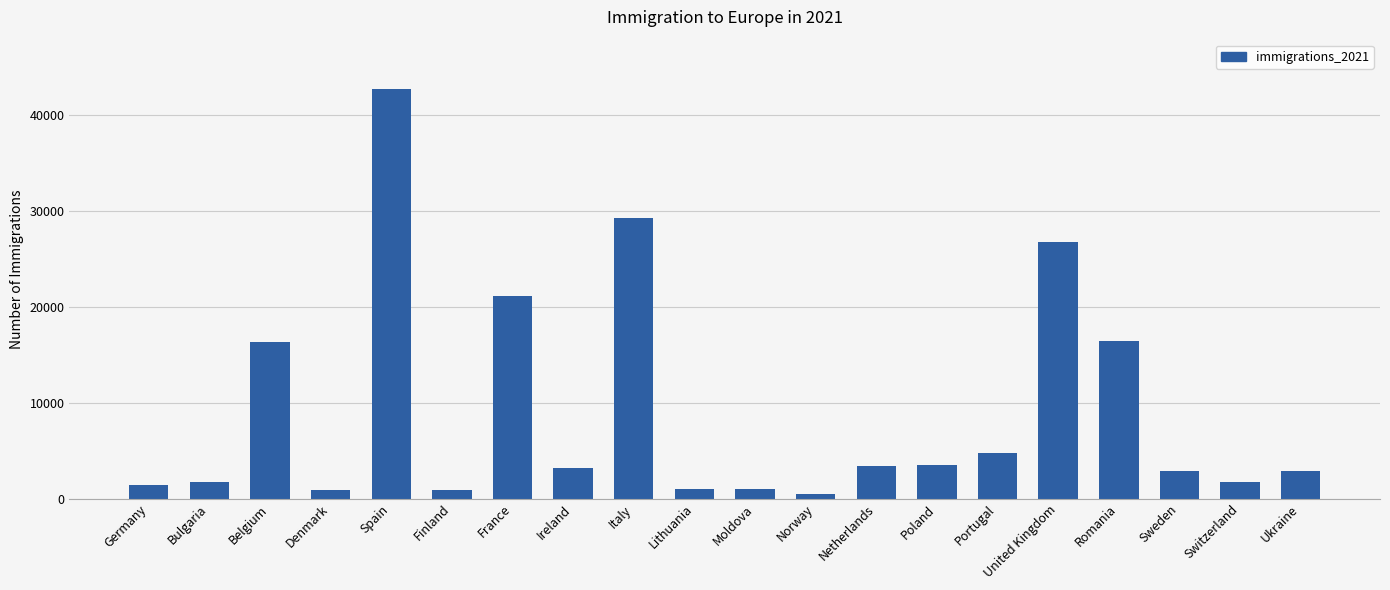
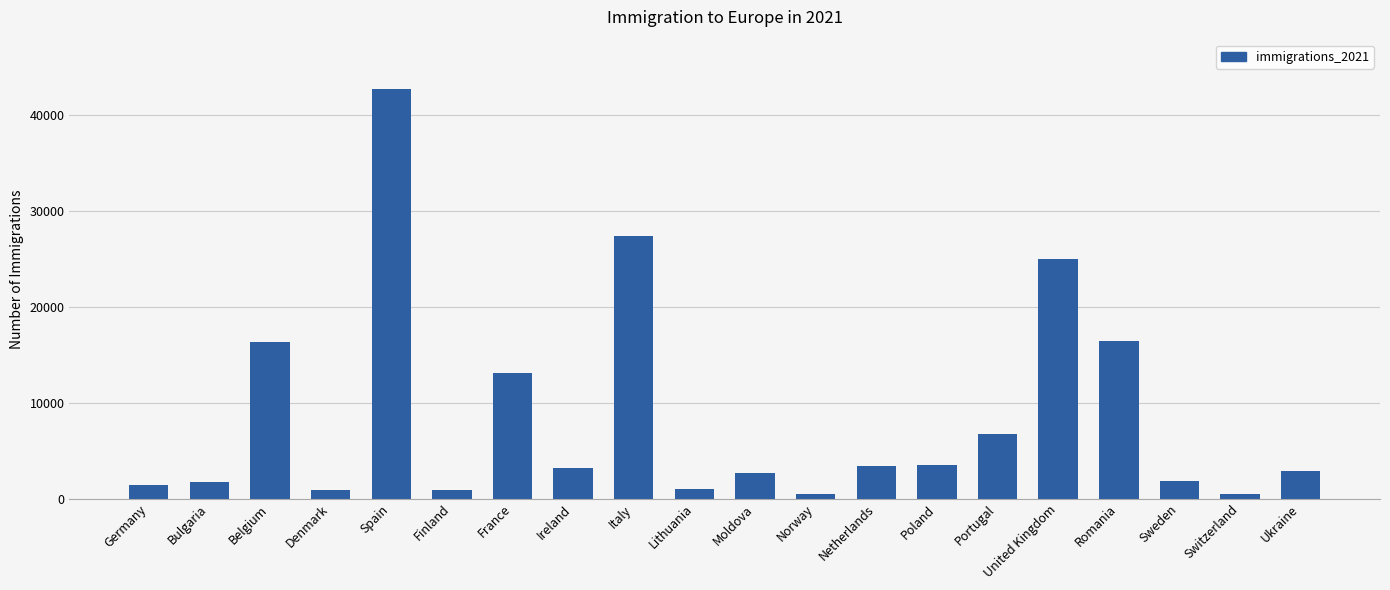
  {
    "Germany": 1000,
    "Bulgaria": 2000,
    "Belgium": 16000,
    "Denmark": 1000,
    "Spain": 43000,
    "Finland": 1000,
-   "France": 21000,
+   "France": 13000,
    "Ireland": 3000,
-   "Italy": 29000,
+   "Italy": 27000,
    "Lithuania": 1000,
-   "Moldova": 1000,
+   "Moldova": 3000,
    "Norway": 0,
    "Netherlands": 3000,
    "Poland": 4000,
-   "Portugal": 5000,
-   "United Kingdom": 27000,
+   "Portugal": 7000,
+   "United Kingdom": 25000,
    "Romania": 16000,
-   "Sweden": 3000,
-   "Switzerland": 2000,
+   "Sweden": 2000,
+   "Switzerland": 0,
    "Ukraine": 3000
  }
